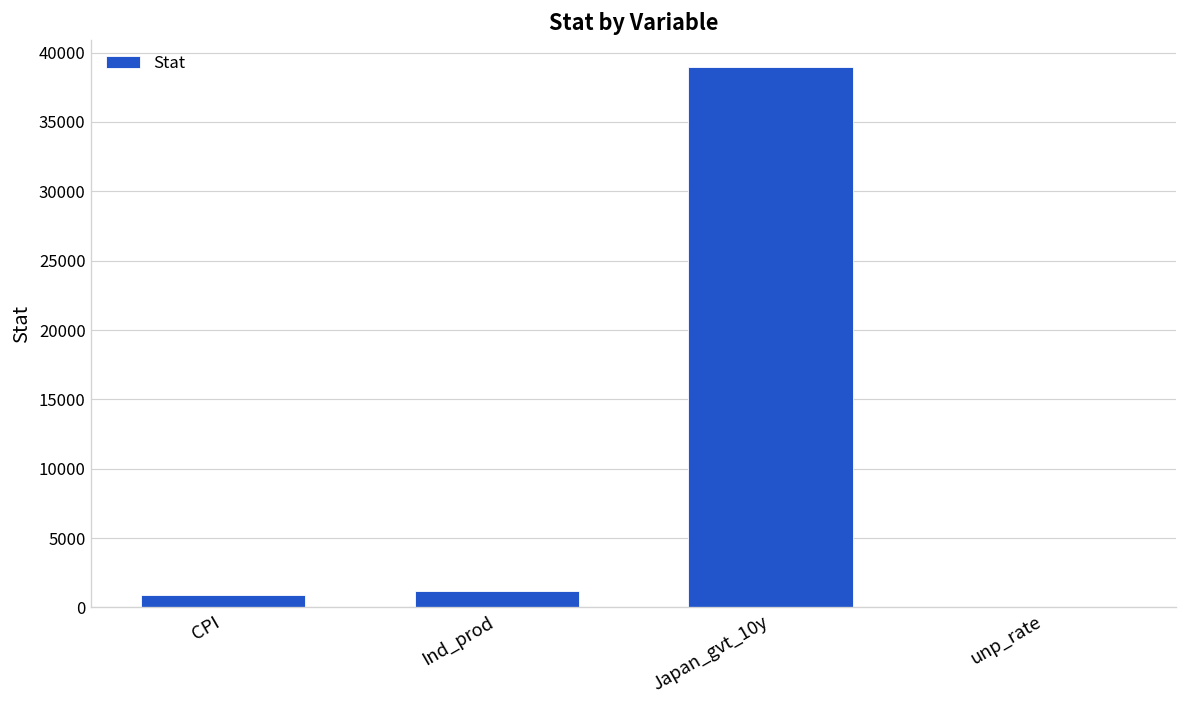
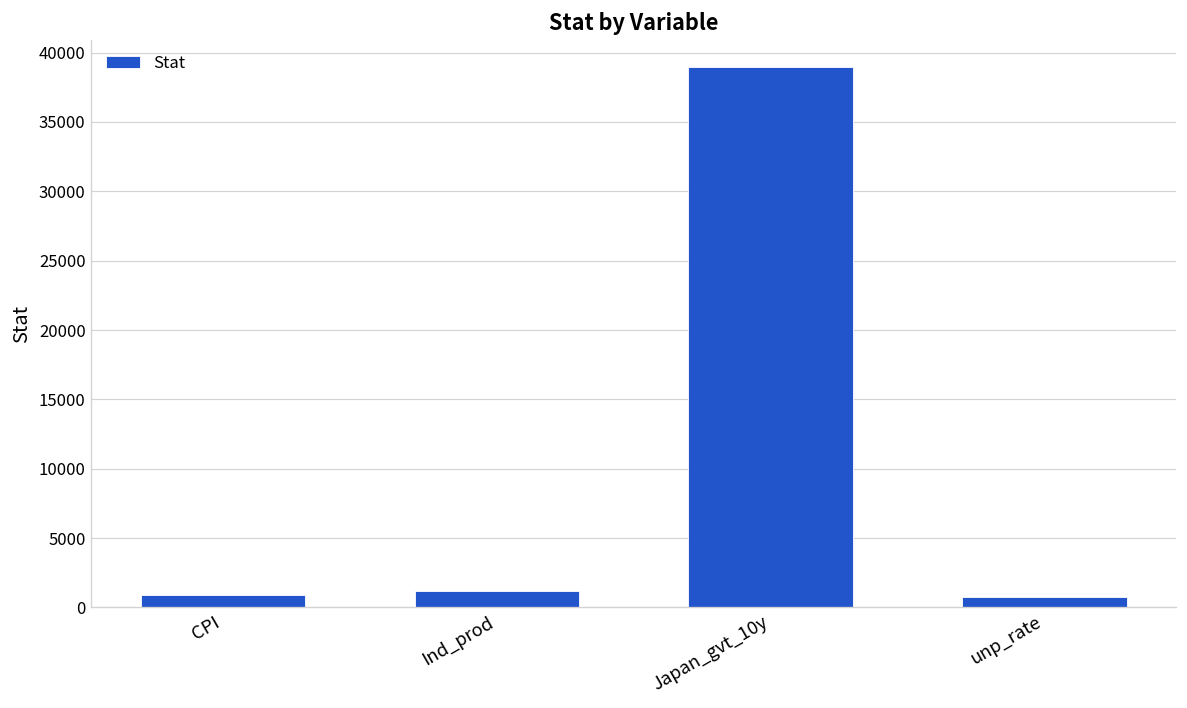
  {
    "CPI": 900,
    "Ind_prod": 1200,
    "Japan_gvt_10y": 39000,
-   "unp_rate": 0
+   "unp_rate": 800
  }
